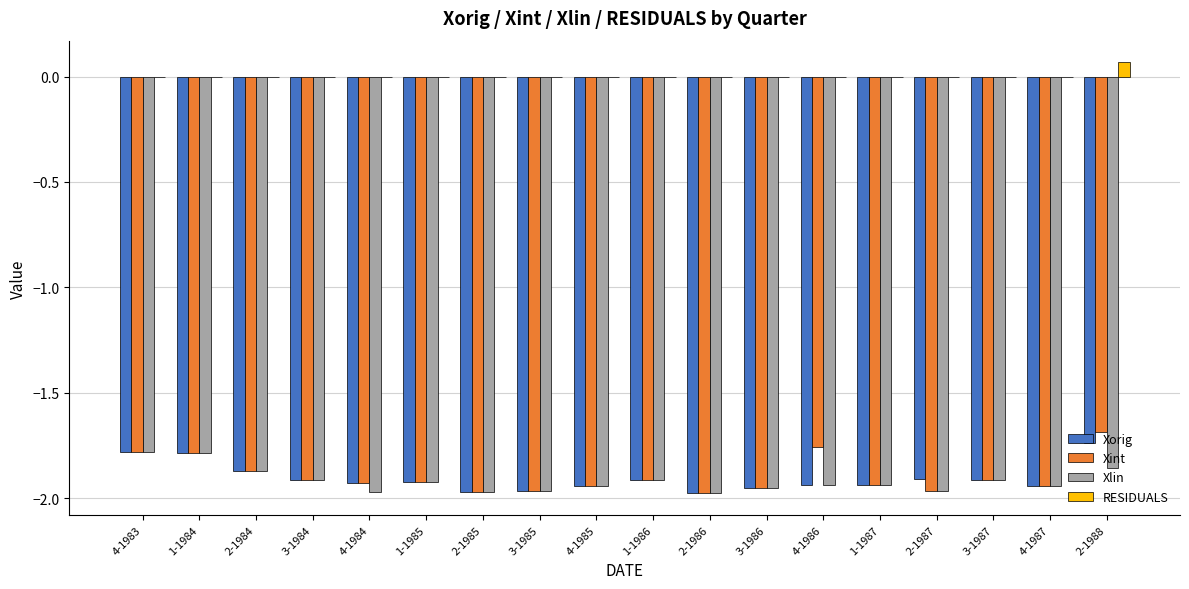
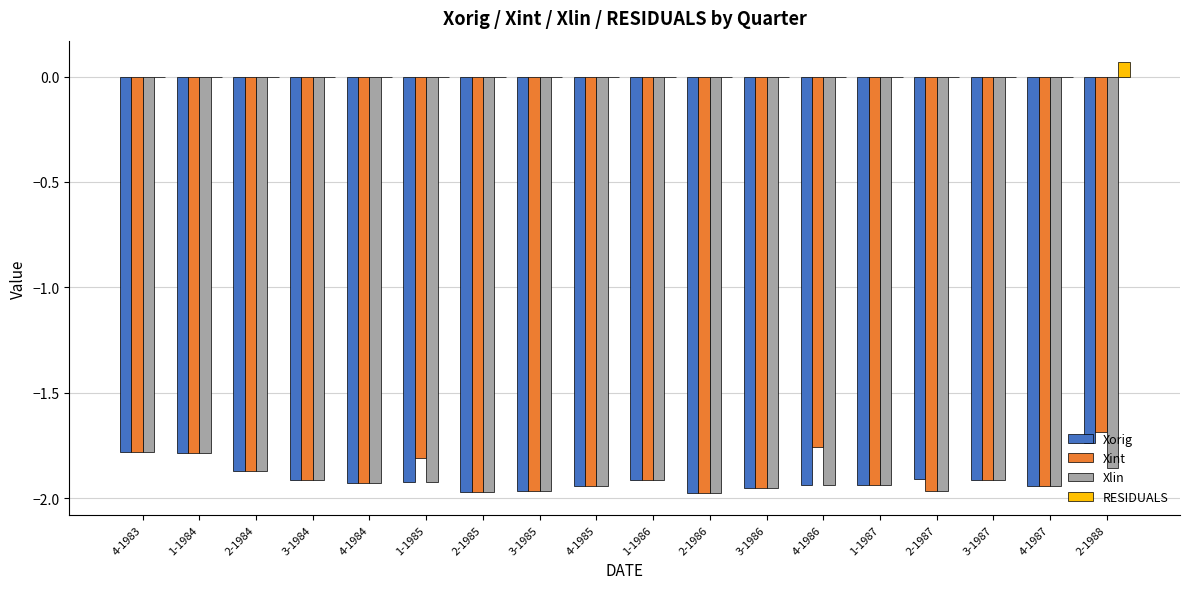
  {
    "Xorig": {
      "4-1983": -1.78,
      "1-1984": -1.79,
      "2-1984": -1.87,
      "3-1984": -1.91,
      "4-1984": -1.93,
      "1-1985": -1.92,
      "2-1985": -1.97,
      "3-1985": -1.96,
      "4-1985": -1.94,
      "1-1986": -1.91,
      "2-1986": -1.98,
      "3-1986": -1.95,
      "4-1986": -1.94,
      "1-1987": -1.94,
      "2-1987": -1.91,
      "3-1987": -1.92,
      "4-1987": -1.94,
      "2-1988": -1.74
    },
    "Xint": {
      "4-1983": -1.78,
      "1-1984": -1.79,
      "2-1984": -1.87,
      "3-1984": -1.91,
      "4-1984": -1.93,
-     "1-1985": -1.92,
+     "1-1985": -1.81,
      "2-1985": -1.97,
      "3-1985": -1.96,
      "4-1985": -1.94,
      "1-1986": -1.91,
      "2-1986": -1.98,
      "3-1986": -1.95,
      "4-1986": -1.76,
      "1-1987": -1.94,
      "2-1987": -1.96,
      "3-1987": -1.92,
      "4-1987": -1.94,
      "2-1988": -1.68
    },
    "Xlin": {
      "4-1983": -1.78,
      "1-1984": -1.79,
      "2-1984": -1.87,
      "3-1984": -1.91,
-     "4-1984": -1.97,
+     "4-1984": -1.93,
      "1-1985": -1.92,
      "2-1985": -1.97,
      "3-1985": -1.96,
      "4-1985": -1.94,
      "1-1986": -1.91,
      "2-1986": -1.98,
      "3-1986": -1.95,
      "4-1986": -1.94,
      "1-1987": -1.94,
      "2-1987": -1.96,
      "3-1987": -1.92,
      "4-1987": -1.94,
      "2-1988": -1.86
    },
    "RESIDUALS": {
      "4-1983": 0.00,
      "1-1984": 0.00,
      "2-1984": 0.00,
      "3-1984": 0.00,
      "4-1984": 0.00,
      "1-1985": 0.00,
      "2-1985": 0.00,
      "3-1985": 0.00,
      "4-1985": 0.00,
      "1-1986": 0.00,
      "2-1986": 0.00,
      "3-1986": 0.00,
      "4-1986": 0.00,
      "1-1987": 0.00,
      "2-1987": 0.00,
      "3-1987": 0.00,
      "4-1987": 0.00,
      "2-1988": 0.07
    }
  }
